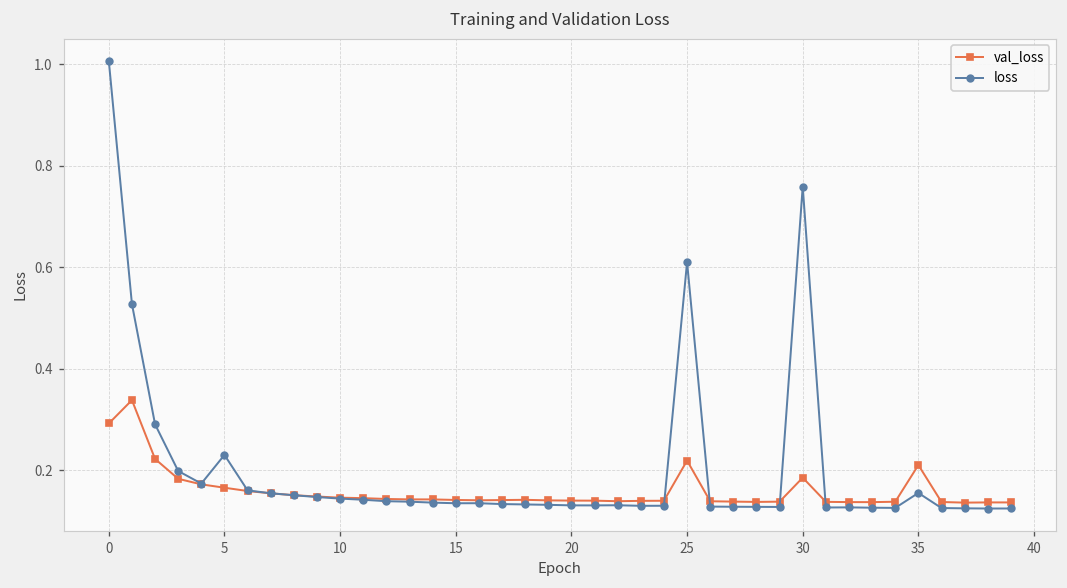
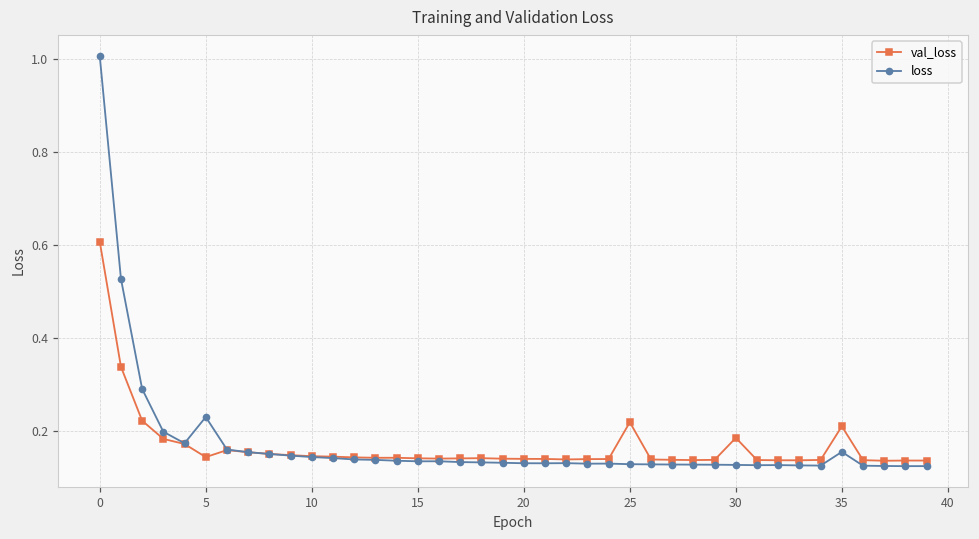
  {
    "val_loss": {
-     "0": 0.29,
-     "5": 0.17,
+     "0": 0.61,
+     "5": 0.14,
      "15": 0.14,
      "20": 0.14,
      "25": 0.22,
      "30": 0.19,
      "35": 0.21
    },
    "loss": {
      "0": 1.01,
      "5": 0.23,
      "15": 0.14,
      "20": 0.13,
-     "25": 0.61,
-     "30": 0.76,
+     "25": 0.13,
+     "30": 0.13,
      "35": 0.16
    }
  }
